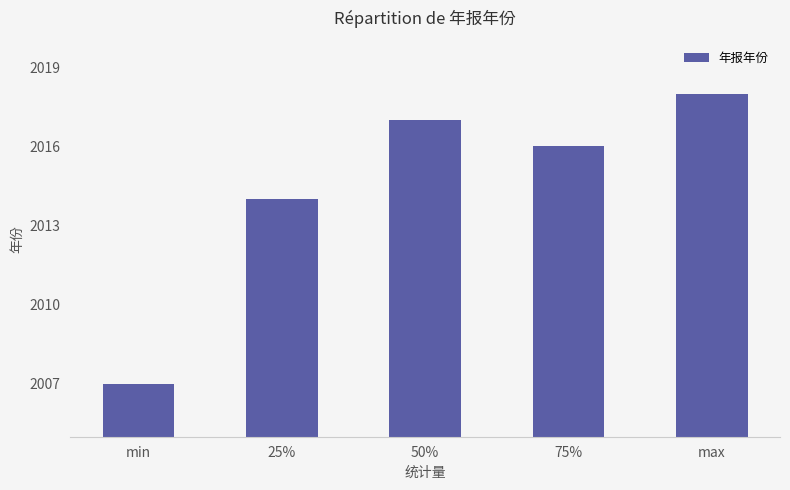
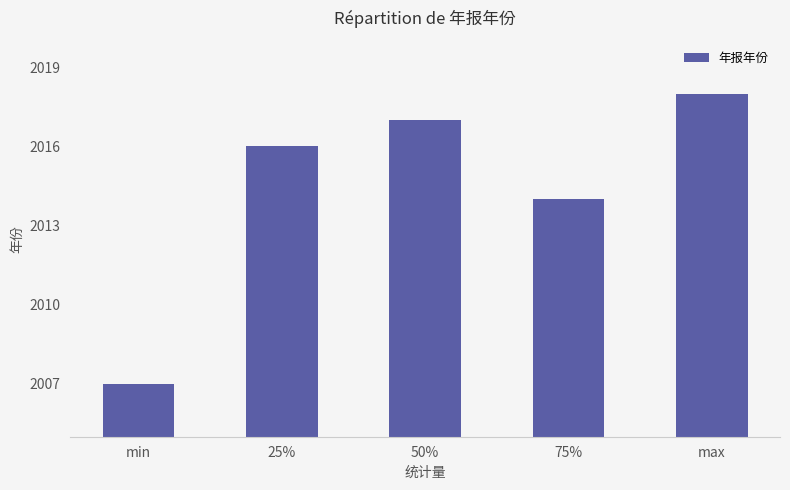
  {
    "min": 2007,
-   "25%": 2014,
+   "25%": 2016,
    "50%": 2017,
-   "75%": 2016,
+   "75%": 2014,
    "max": 2018
  }
